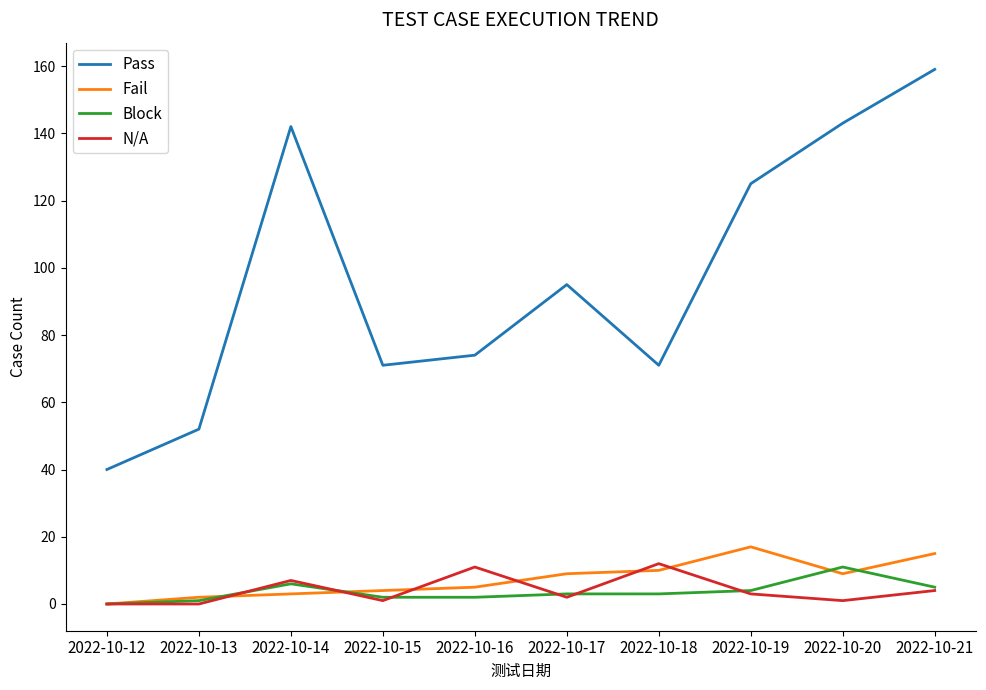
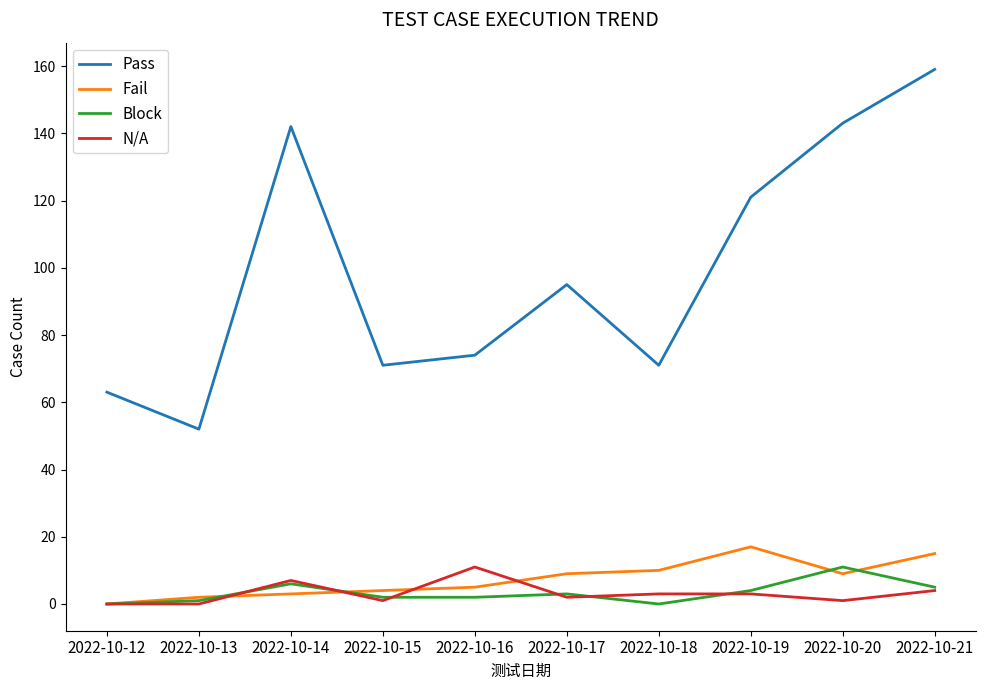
  {
    "Pass": {
-     "2022-10-12": 40,
+     "2022-10-12": 63,
      "2022-10-13": 52,
      "2022-10-14": 142,
      "2022-10-15": 71,
      "2022-10-16": 74,
      "2022-10-17": 95,
      "2022-10-18": 71,
-     "2022-10-19": 125,
+     "2022-10-19": 121,
      "2022-10-20": 143,
      "2022-10-21": 159
    },
    "Fail": {
      "2022-10-13": 2,
      "2022-10-14": 3,
      "2022-10-15": 4,
      "2022-10-16": 5,
      "2022-10-17": 9,
      "2022-10-18": 10,
      "2022-10-19": 17,
      "2022-10-20": 9,
      "2022-10-21": 15
    },
    "Block": {
      "2022-10-13": 1,
      "2022-10-14": 6,
      "2022-10-15": 2,
      "2022-10-16": 2,
      "2022-10-17": 3,
-     "2022-10-18": 3,
+     "2022-10-18": 0,
      "2022-10-19": 4,
      "2022-10-20": 11,
      "2022-10-21": 5
    },
    "N/A": {
      "2022-10-13": 0,
      "2022-10-14": 7,
      "2022-10-15": 1,
      "2022-10-16": 11,
      "2022-10-17": 2,
-     "2022-10-18": 12,
+     "2022-10-18": 3,
      "2022-10-19": 3,
      "2022-10-20": 1,
      "2022-10-21": 4
    }
  }
